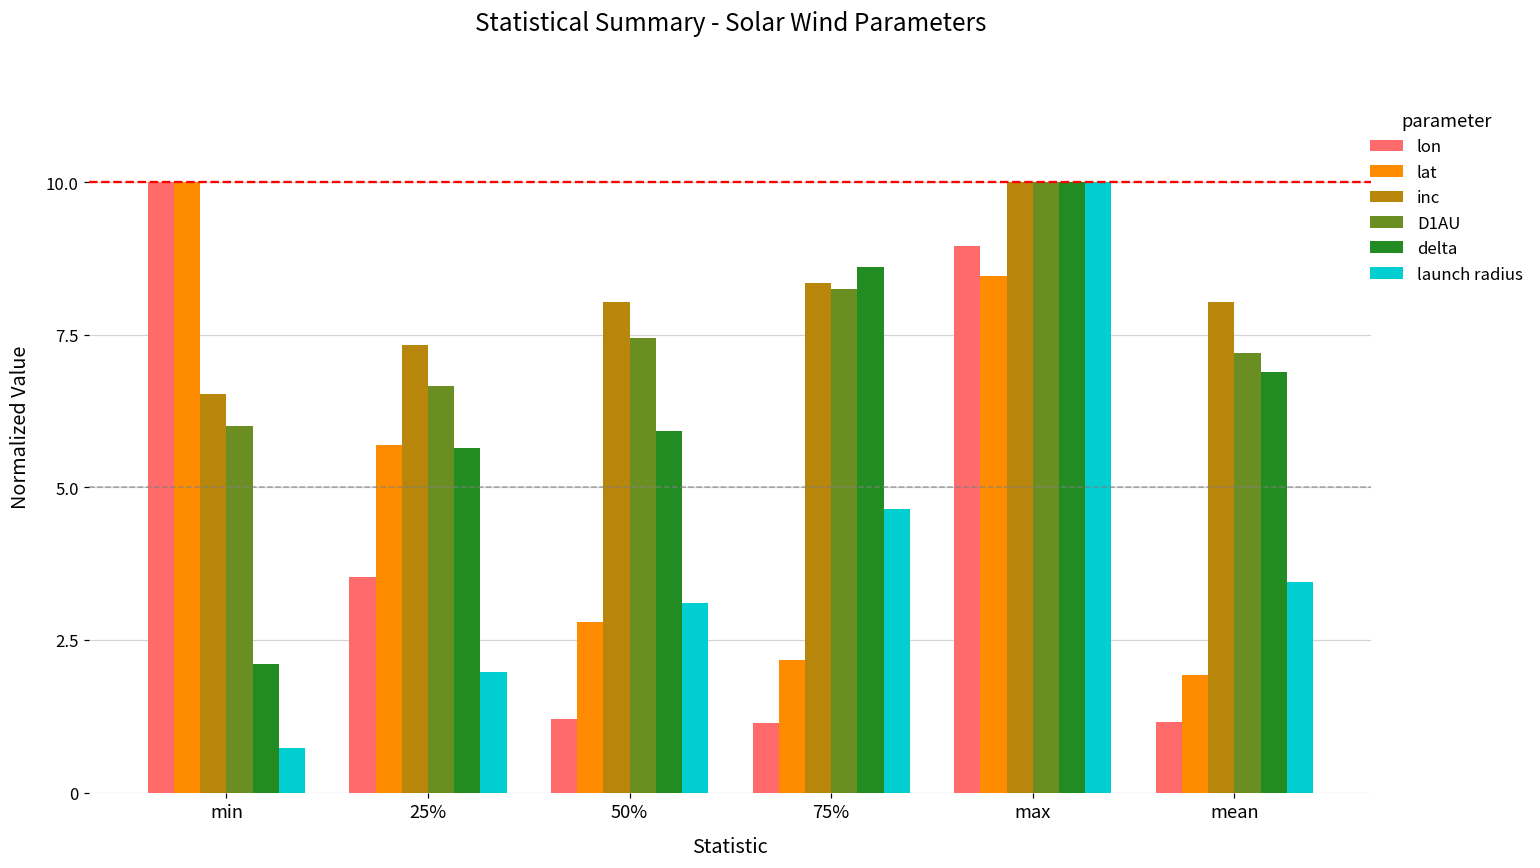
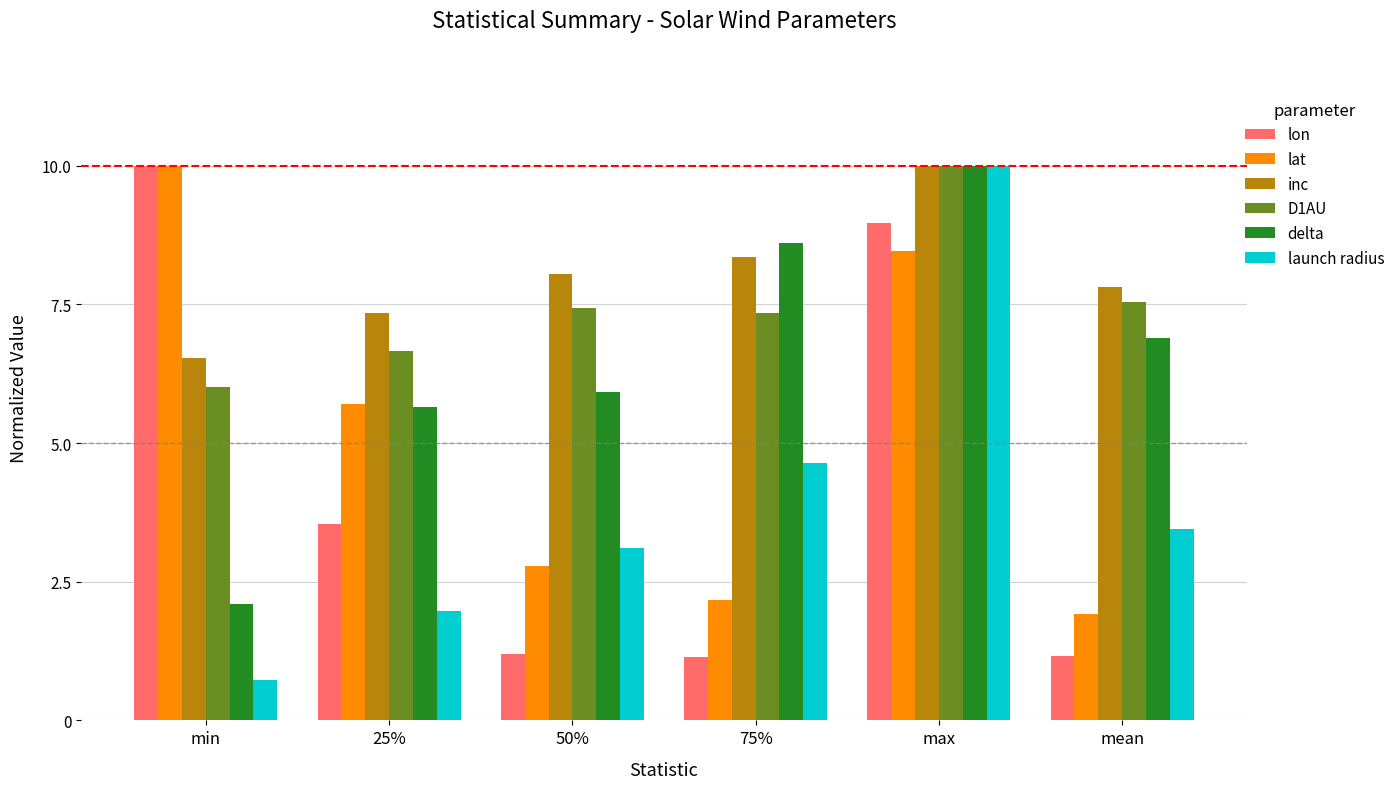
  {
    "lon": {
      "min": 10.0,
      "25%": 3.5,
      "50%": 1.2,
      "75%": 1.1,
      "max": 9.0,
      "mean": 1.2
    },
    "lat": {
      "min": 10.0,
      "25%": 5.7,
      "50%": 2.8,
      "75%": 2.2,
      "max": 8.5,
      "mean": 1.9
    },
    "inc": {
      "min": 6.5,
      "25%": 7.3,
      "50%": 8.0,
      "75%": 8.3,
      "max": 10.0,
-     "mean": 8.0
+     "mean": 7.8
    },
    "D1AU": {
      "min": 6.0,
      "25%": 6.7,
      "50%": 7.4,
-     "75%": 8.3,
+     "75%": 7.3,
      "max": 10.0,
-     "mean": 7.2
+     "mean": 7.5
    },
    "delta": {
      "min": 2.1,
      "25%": 5.7,
      "50%": 5.9,
      "75%": 8.6,
      "max": 10.0,
      "mean": 6.9
    },
    "launch radius": {
      "min": 0.7,
      "25%": 2.0,
      "50%": 3.1,
      "75%": 4.6,
      "max": 10.0,
      "mean": 3.5
    }
  }
